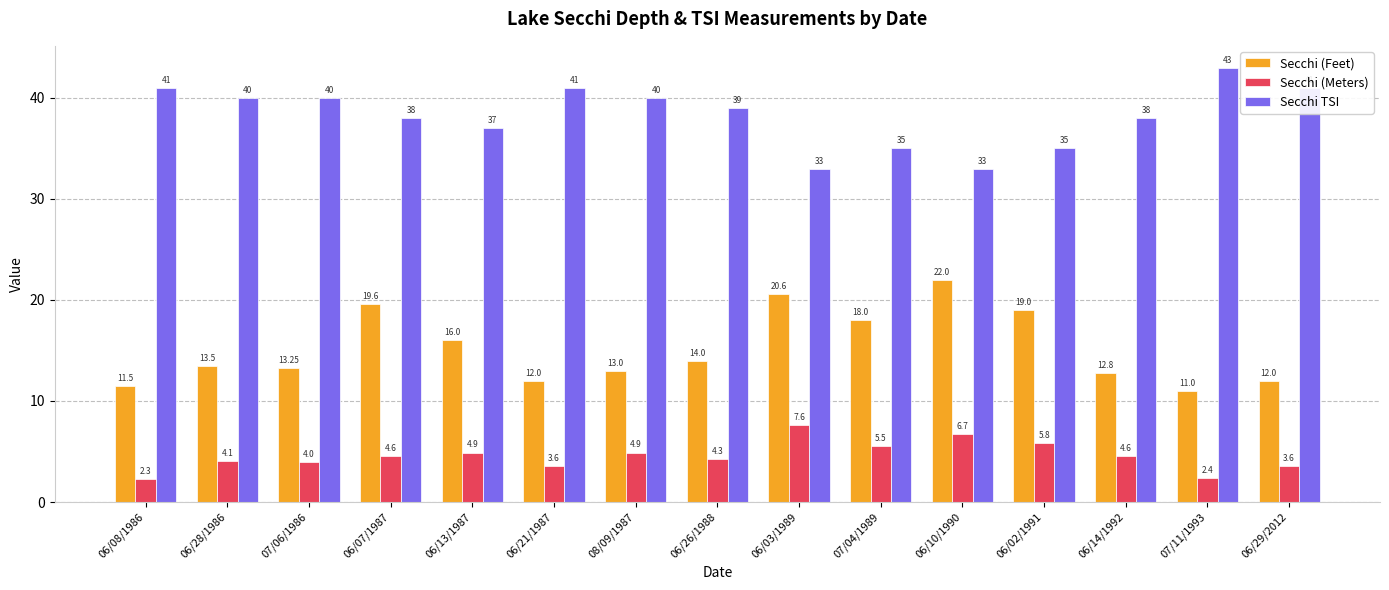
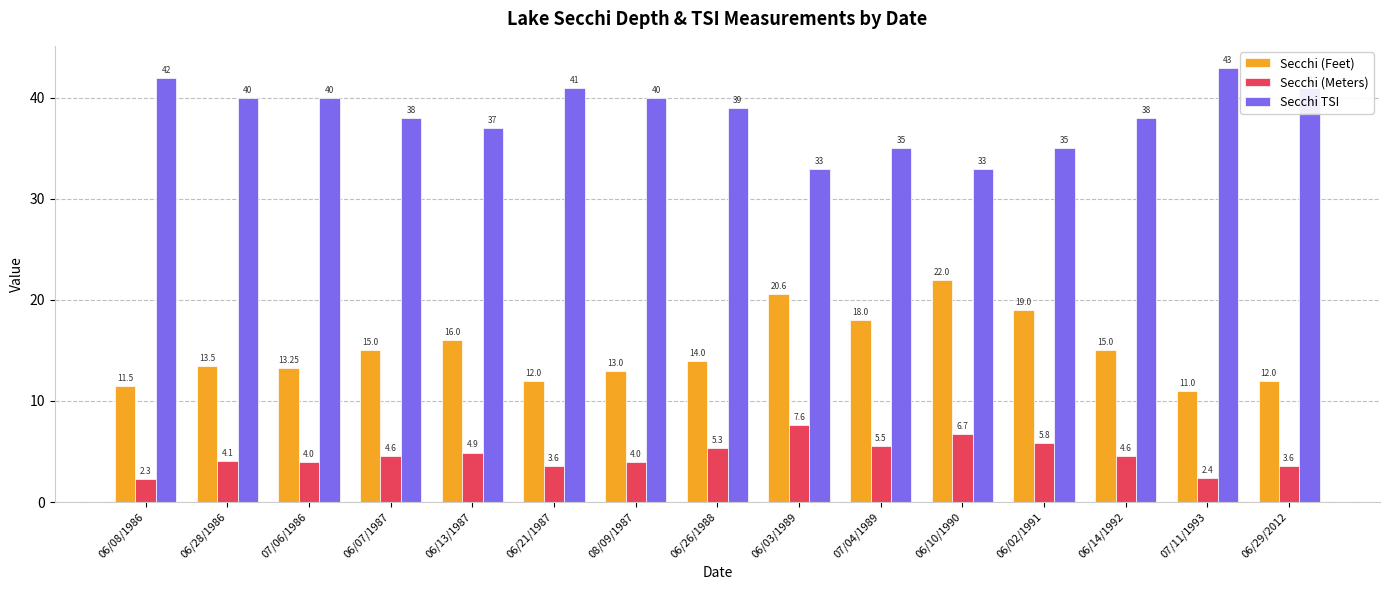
  {
    "Secchi (Feet)": {
      "06/08/1986": 11.5,
      "06/28/1986": 13.5,
      "07/06/1986": 13.25,
-     "06/07/1987": 19.6,
+     "06/07/1987": 15.0,
      "06/13/1987": 16.0,
      "06/21/1987": 12.0,
      "08/09/1987": 13.0,
      "06/26/1988": 14.0,
      "06/03/1989": 20.6,
      "07/04/1989": 18.0,
      "06/10/1990": 22.0,
      "06/02/1991": 19.0,
-     "06/14/1992": 12.8,
+     "06/14/1992": 15.0,
      "07/11/1993": 11.0,
      "06/29/2012": 12.0
    },
    "Secchi (Meters)": {
      "06/08/1986": 2.3,
      "06/28/1986": 4.1,
      "07/06/1986": 4.0,
      "06/07/1987": 4.6,
      "06/13/1987": 4.9,
      "06/21/1987": 3.6,
-     "08/09/1987": 4.9,
-     "06/26/1988": 4.3,
+     "08/09/1987": 4.0,
+     "06/26/1988": 5.3,
      "06/03/1989": 7.6,
      "07/04/1989": 5.5,
      "06/10/1990": 6.7,
      "06/02/1991": 5.8,
      "06/14/1992": 4.6,
      "07/11/1993": 2.4,
      "06/29/2012": 3.6
    },
    "Secchi TSI": {
-     "06/08/1986": 41,
+     "06/08/1986": 42,
      "06/28/1986": 40,
      "07/06/1986": 40,
      "06/07/1987": 38,
      "06/13/1987": 37,
      "06/21/1987": 41,
      "08/09/1987": 40,
      "06/26/1988": 39,
      "06/03/1989": 33,
      "07/04/1989": 35,
      "06/10/1990": 33,
      "06/02/1991": 35,
      "06/14/1992": 38,
      "07/11/1993": 43
    }
  }
